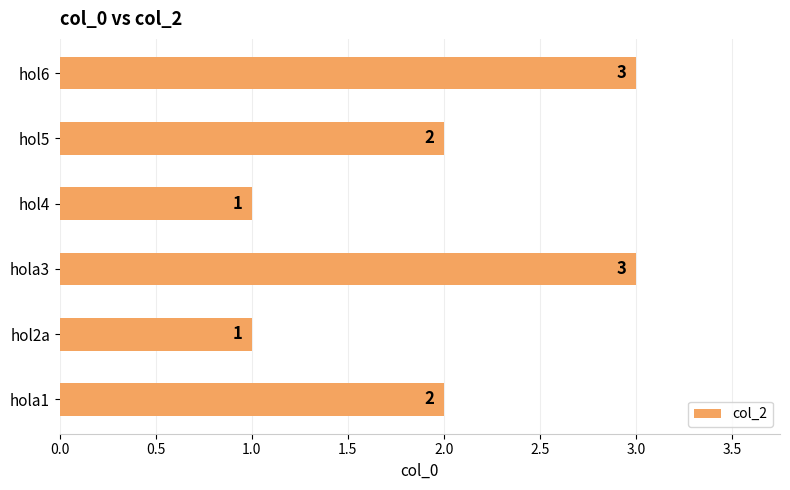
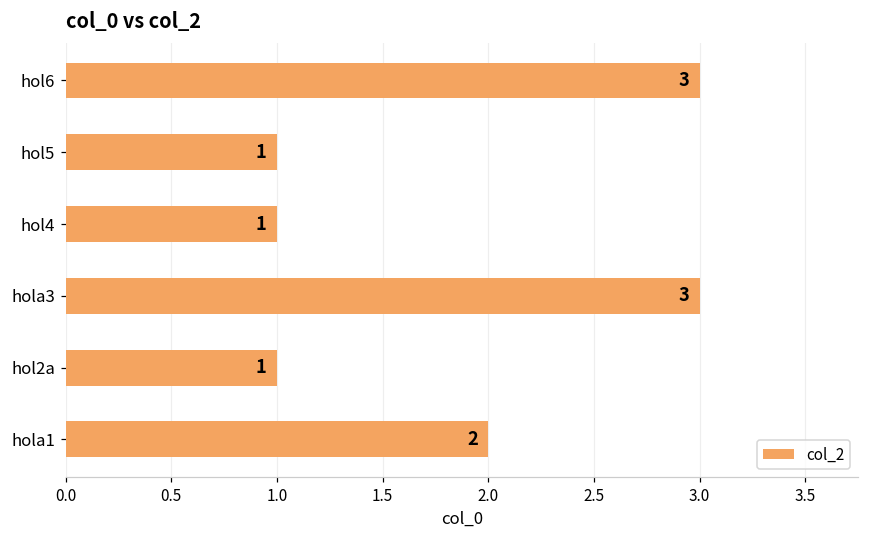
  {
    "hol6": 3,
-   "hol5": 2,
+   "hol5": 1,
    "hol4": 1,
    "hola3": 3,
    "hol2a": 1,
    "hola1": 2
  }
